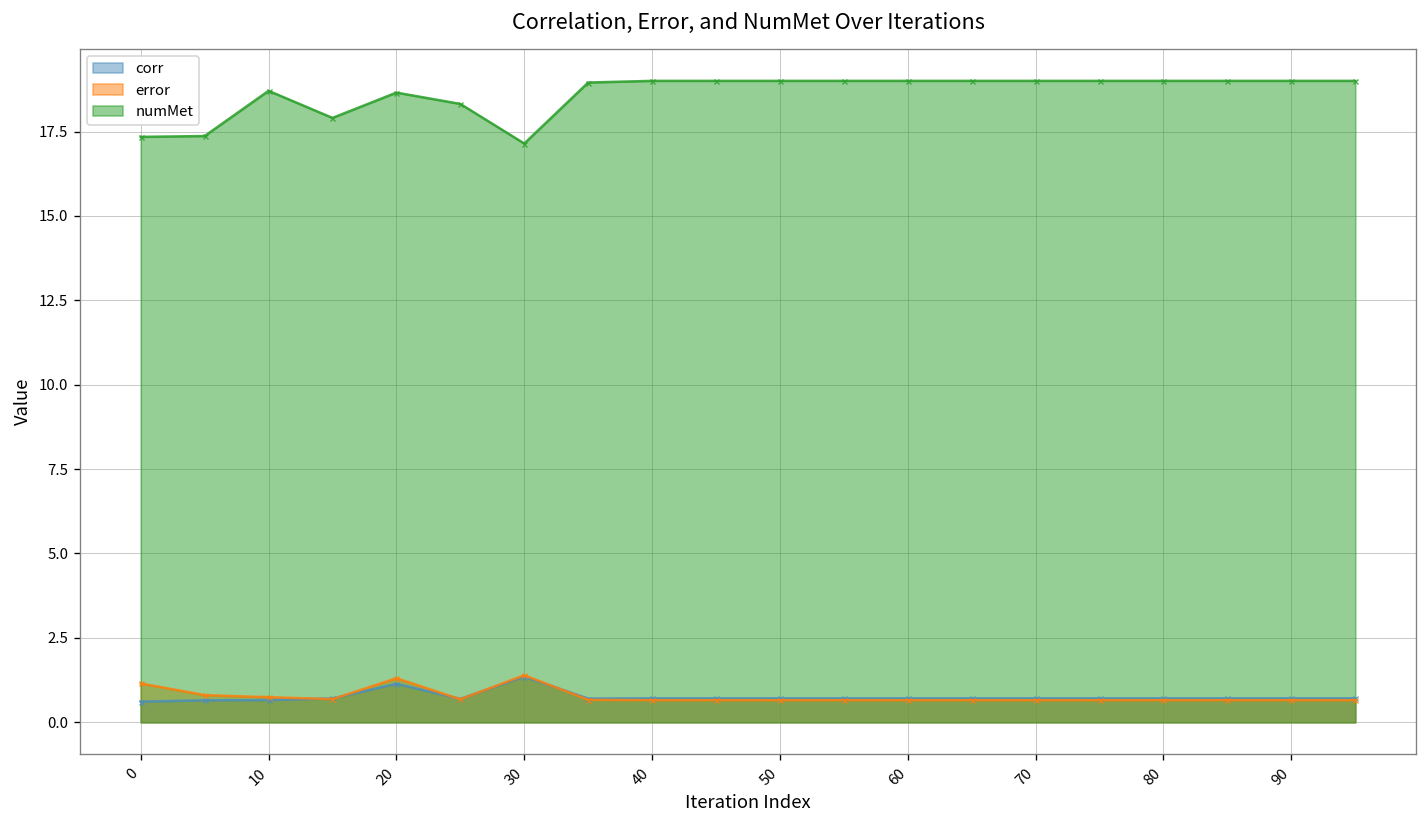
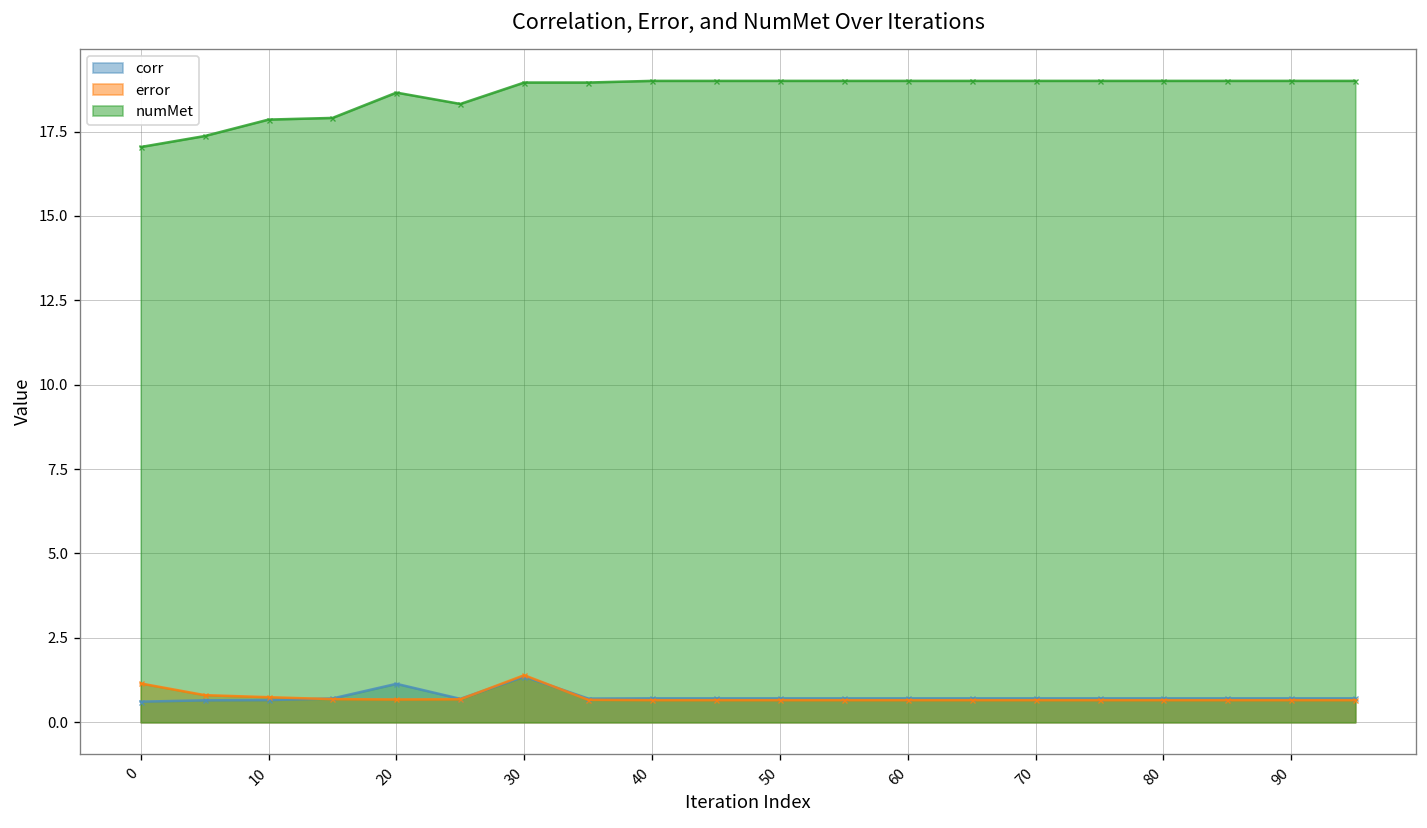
  {
    "corr": {
      "0": 0.6,
      "20": 1.1
    },
    "error": {
      "0": 1.2,
-     "20": 1.3
+     "20": 0.7
    },
    "numMet": {
-     "0": 17.3,
-     "10": 18.7,
+     "0": 17.0,
+     "10": 17.9,
      "20": 18.7,
-     "30": 17.1,
+     "30": 19.0,
      "40": 19.0,
      "50": 19.0,
      "60": 19.0,
      "70": 19.0,
      "80": 19.0,
      "90": 19.0
    }
  }
